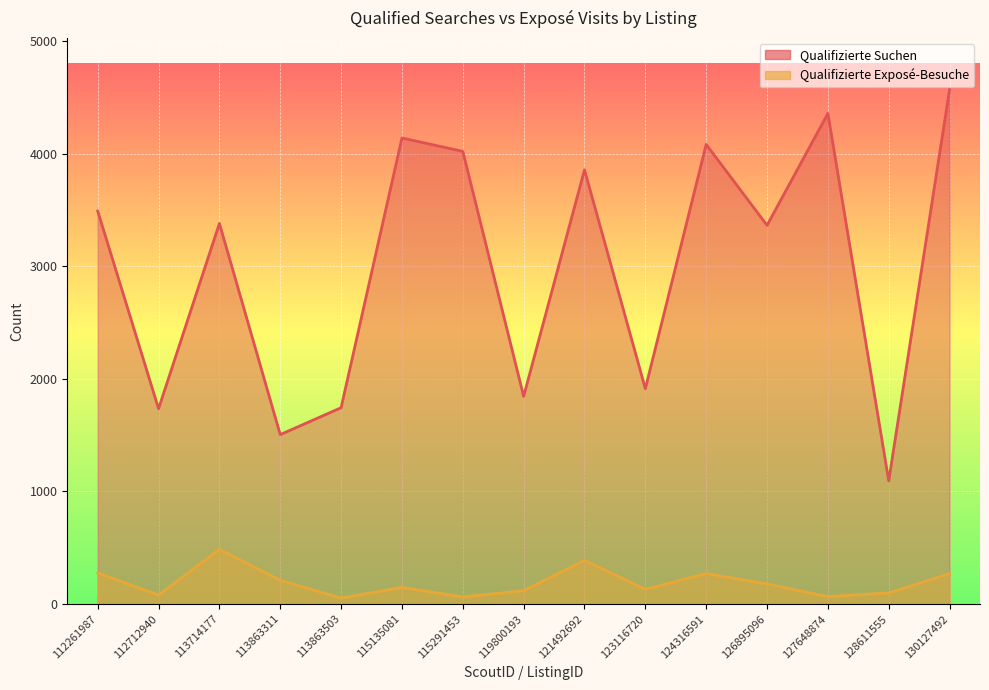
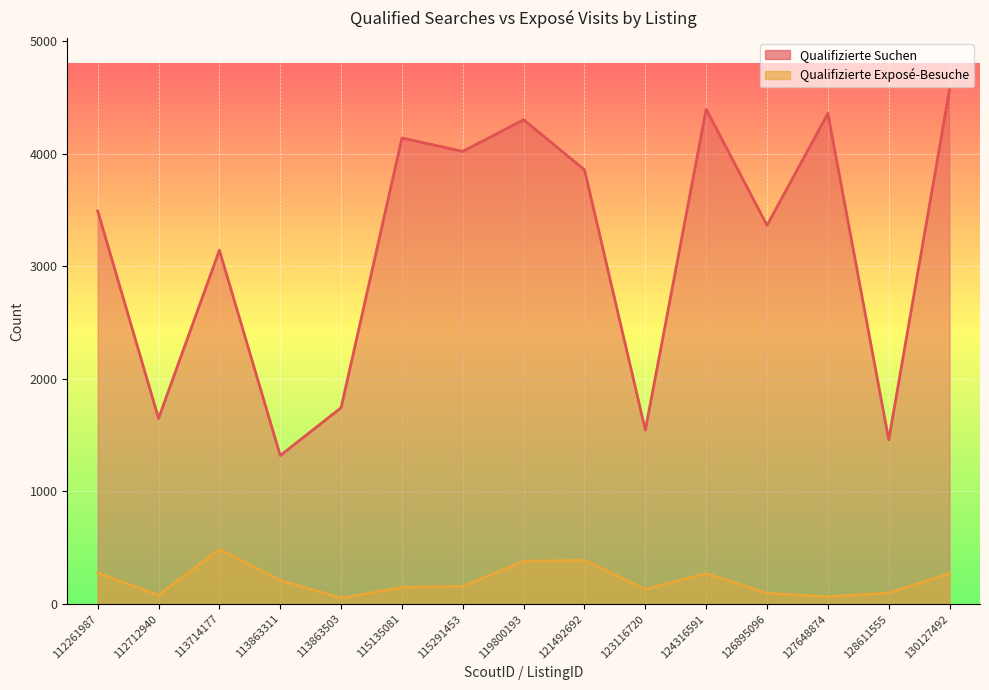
  {
    "Qualifizierte Suchen": {
      "112261987": 3490,
-     "112712940": 1740,
-     "113714177": 3380,
-     "113863311": 1510,
+     "112712940": 1650,
+     "113714177": 3140,
+     "113863311": 1320,
      "113863503": 1740,
      "115135081": 4140,
      "115291453": 4020,
-     "119800193": 1850,
+     "119800193": 4300,
      "121492692": 3860,
-     "123116720": 1910,
-     "124316591": 4080,
+     "123116720": 1550,
+     "124316591": 4400,
      "126895096": 3360,
      "127648874": 4360,
-     "128611555": 1090,
+     "128611555": 1460,
      "130127492": 4570
    },
    "Qualifizierte Exposé-Besuche": {
      "112261987": 280,
      "112712940": 80,
      "113714177": 490,
      "113863311": 210,
      "113863503": 50,
      "115135081": 150,
-     "115291453": 60,
-     "119800193": 120,
+     "115291453": 160,
+     "119800193": 380,
      "121492692": 390,
      "123116720": 130,
      "124316591": 270,
-     "126895096": 180,
+     "126895096": 100,
      "127648874": 70,
      "128611555": 100,
      "130127492": 270
    }
  }
